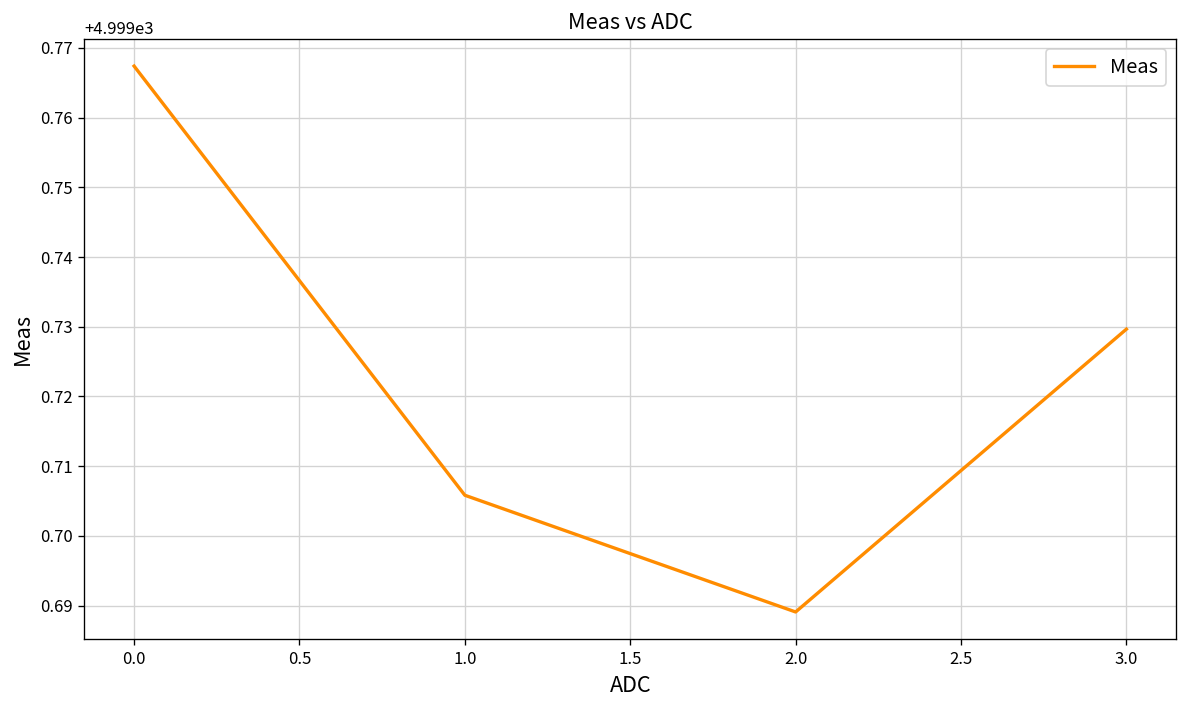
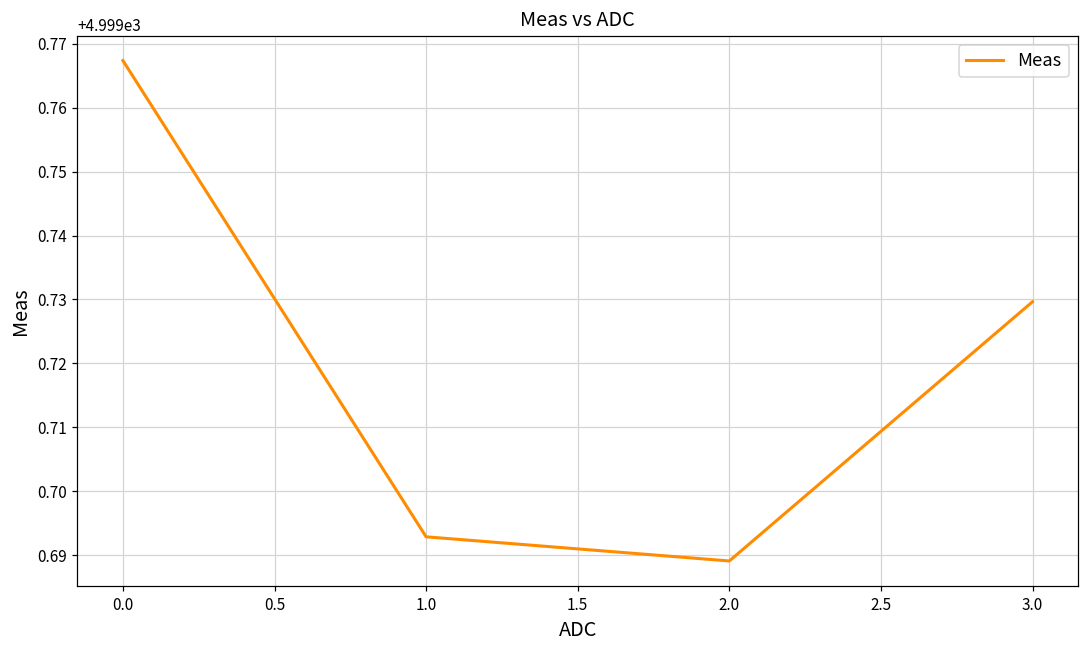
  {
    "0.0": 4999.767,
-   "1.0": 4999.706,
+   "1.0": 4999.693,
    "2.0": 4999.689,
    "3.0": 4999.730
  }
